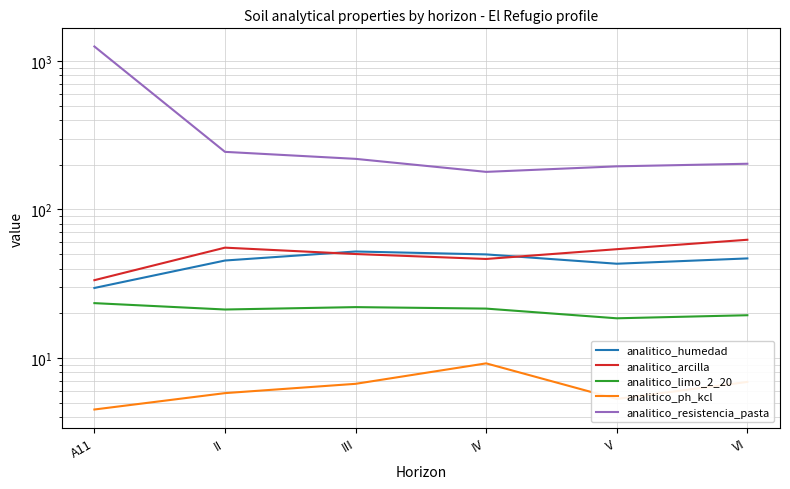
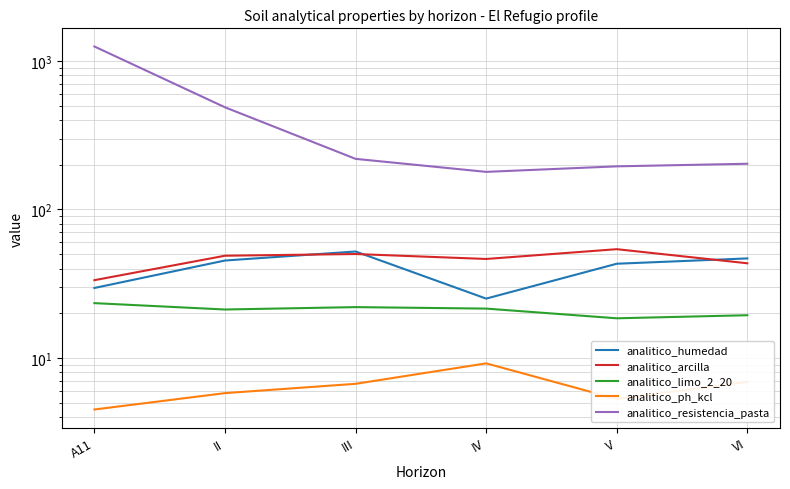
  {
    "analitico_humedad": {
      "A11": 30,
      "II": 45,
-     "IV": 50,
+     "IV": 25,
      "V": 43,
      "VI": 47
    },
    "analitico_arcilla": {
      "A11": 33,
-     "II": 55,
+     "II": 49,
      "IV": 46,
      "V": 54,
-     "VI": 63
+     "VI": 43
    },
    "analitico_limo_2_20": {
      "A11": 23,
      "II": 21,
      "III": 22,
      "IV": 22,
      "V": 19,
      "VI": 19
    },
    "analitico_ph_kcl": {
      "A11": 4.5,
      "II": 6,
      "III": 7,
      "IV": 9
    },
    "analitico_resistencia_pasta": {
      "A11": 1300,
-     "II": 240,
+     "II": 490,
      "III": 220,
      "IV": 180,
      "V": 200,
      "VI": 200
    }
  }
